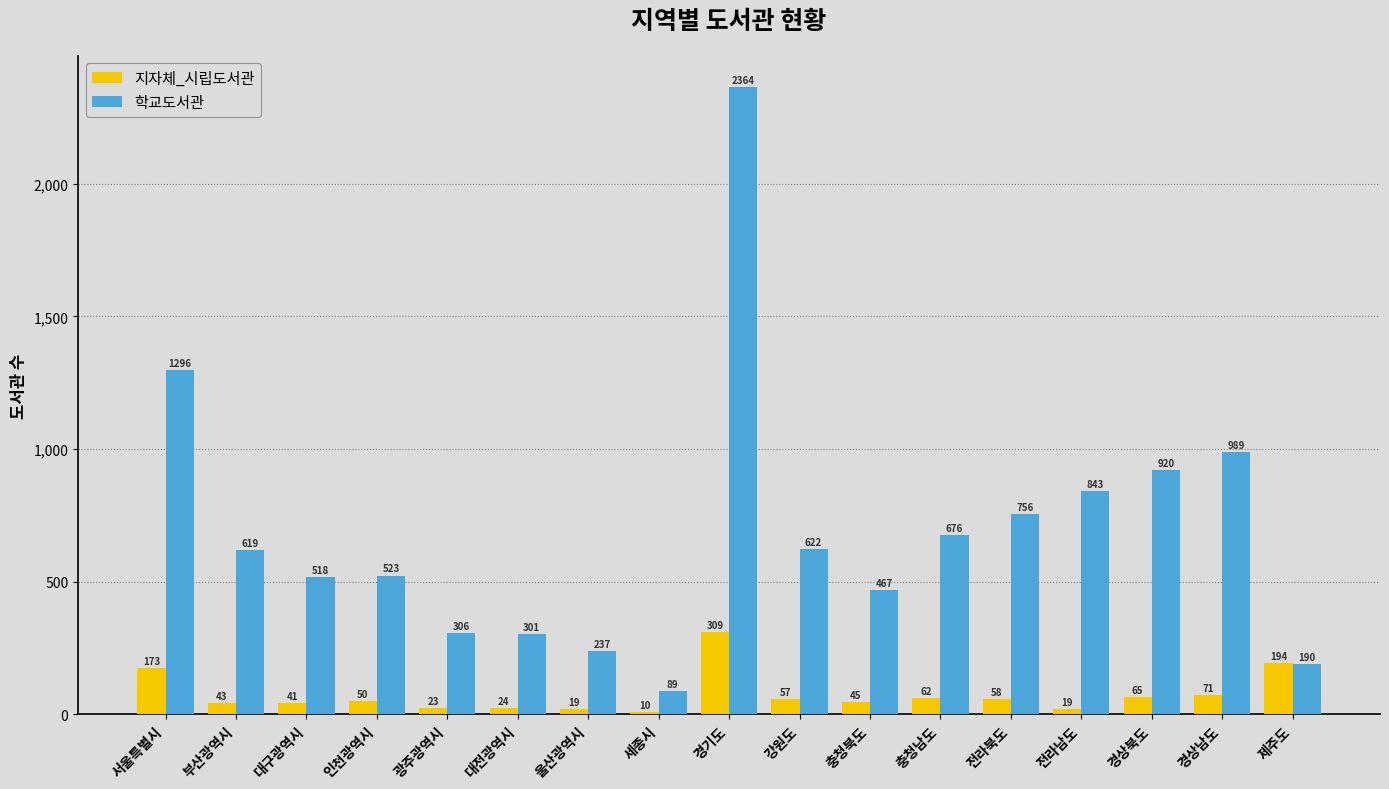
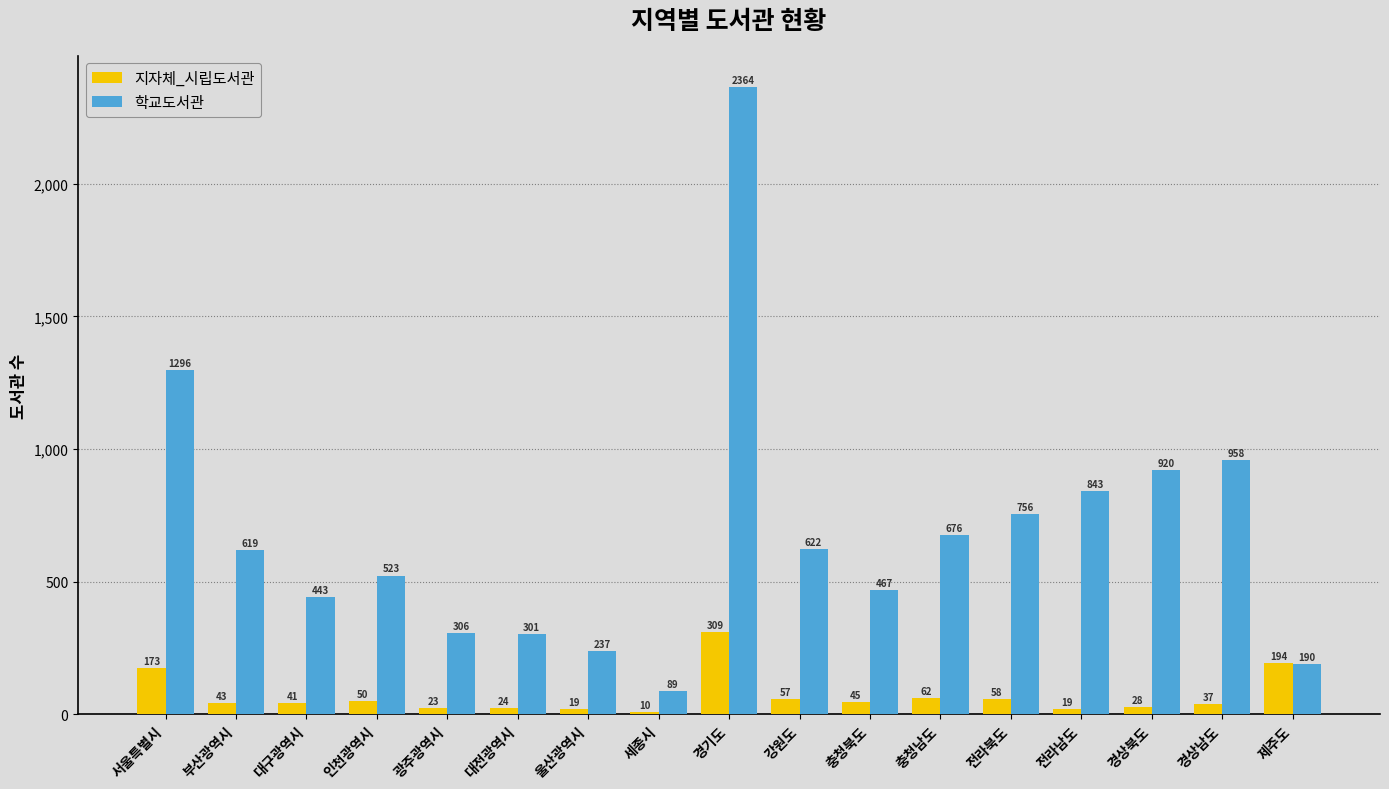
  {
    "지자체_시립도서관": {
      "서울특별시": 173,
      "부산광역시": 43,
      "대구광역시": 41,
      "인천광역시": 50,
      "광주광역시": 23,
      "대전광역시": 24,
      "울산광역시": 19,
      "세종시": 10,
      "경기도": 309,
      "강원도": 57,
      "충청북도": 45,
      "충청남도": 62,
      "전라북도": 58,
      "전라남도": 19,
-     "경상북도": 65,
-     "경상남도": 71,
+     "경상북도": 28,
+     "경상남도": 37,
      "제주도": 194
    },
    "학교도서관": {
      "서울특별시": 1296,
      "부산광역시": 619,
-     "대구광역시": 518,
+     "대구광역시": 443,
      "인천광역시": 523,
      "광주광역시": 306,
      "대전광역시": 301,
      "울산광역시": 237,
      "세종시": 89,
      "경기도": 2364,
      "강원도": 622,
      "충청북도": 467,
      "충청남도": 676,
      "전라북도": 756,
      "전라남도": 843,
      "경상북도": 920,
-     "경상남도": 989,
+     "경상남도": 958,
      "제주도": 190
    }
  }
